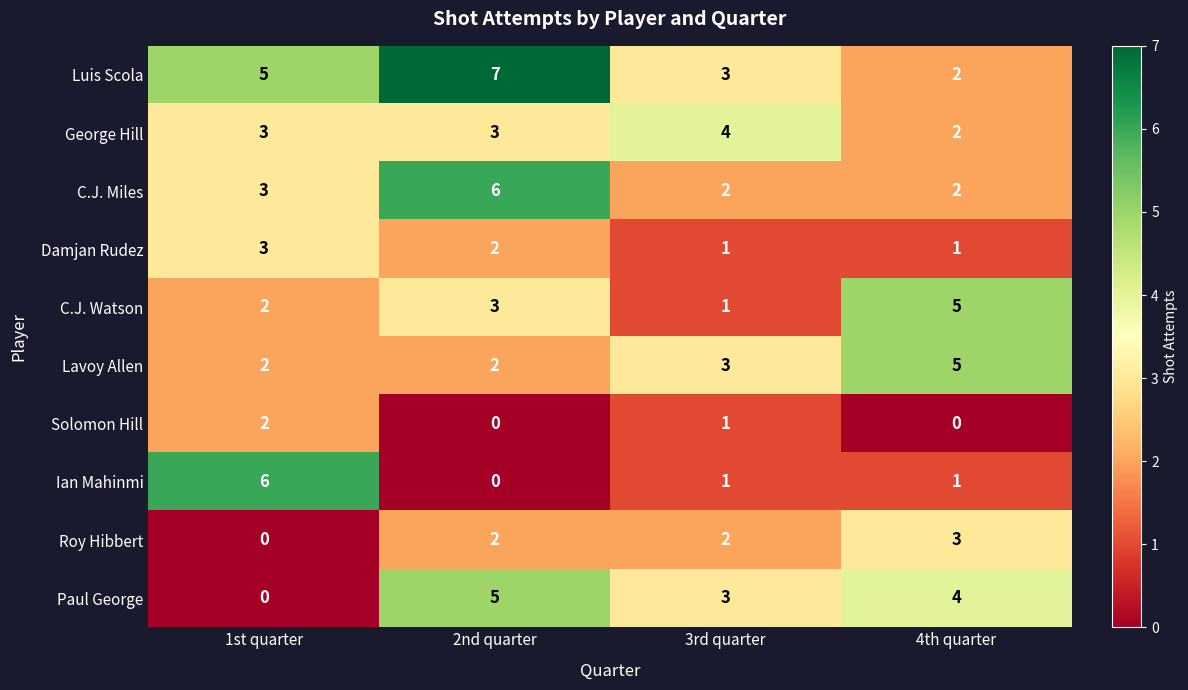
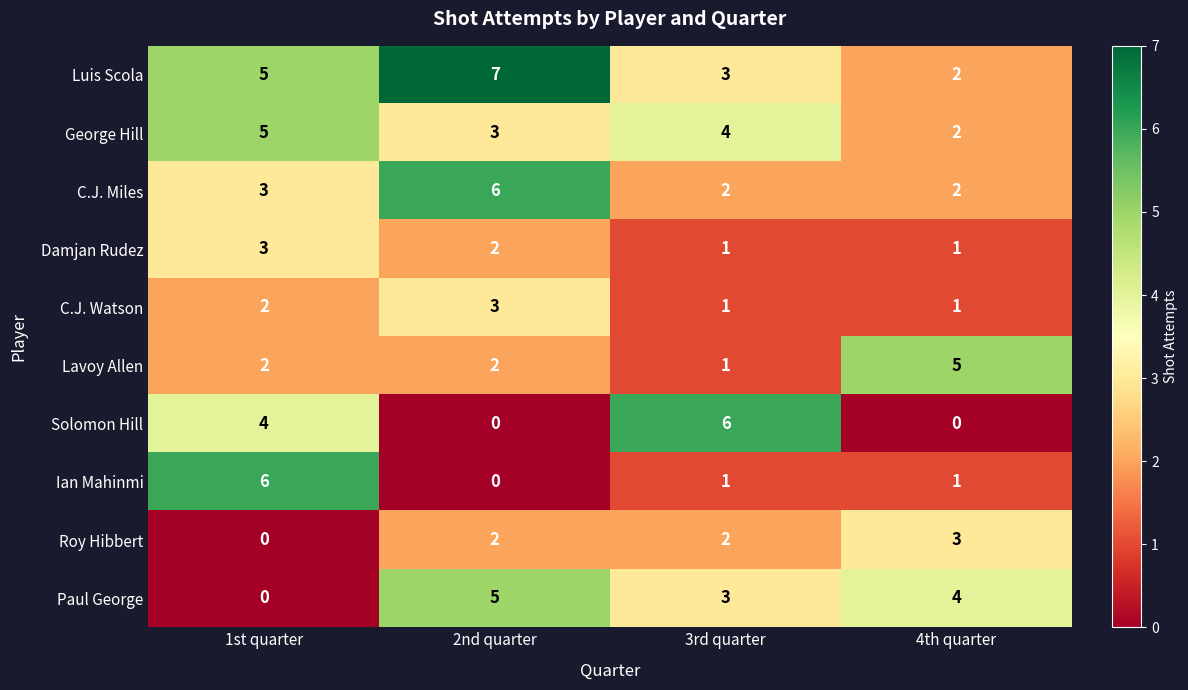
  {
    "Luis Scola": {
      "1st quarter": 5,
      "2nd quarter": 7,
      "3rd quarter": 3,
      "4th quarter": 2
    },
    "George Hill": {
-     "1st quarter": 3,
+     "1st quarter": 5,
      "2nd quarter": 3,
      "3rd quarter": 4,
      "4th quarter": 2
    },
    "C.J. Miles": {
      "1st quarter": 3,
      "2nd quarter": 6,
      "3rd quarter": 2,
      "4th quarter": 2
    },
    "Damjan Rudez": {
      "1st quarter": 3,
      "2nd quarter": 2,
      "3rd quarter": 1,
      "4th quarter": 1
    },
    "C.J. Watson": {
      "1st quarter": 2,
      "2nd quarter": 3,
      "3rd quarter": 1,
-     "4th quarter": 5
+     "4th quarter": 1
    },
    "Lavoy Allen": {
      "1st quarter": 2,
      "2nd quarter": 2,
-     "3rd quarter": 3,
+     "3rd quarter": 1,
      "4th quarter": 5
    },
    "Solomon Hill": {
-     "1st quarter": 2,
+     "1st quarter": 4,
      "2nd quarter": 0,
-     "3rd quarter": 1,
+     "3rd quarter": 6,
      "4th quarter": 0
    },
    "Ian Mahinmi": {
      "1st quarter": 6,
      "2nd quarter": 0,
      "3rd quarter": 1,
      "4th quarter": 1
    },
    "Roy Hibbert": {
      "1st quarter": 0,
      "2nd quarter": 2,
      "3rd quarter": 2,
      "4th quarter": 3
    },
    "Paul George": {
      "1st quarter": 0,
      "2nd quarter": 5,
      "3rd quarter": 3,
      "4th quarter": 4
    }
  }
